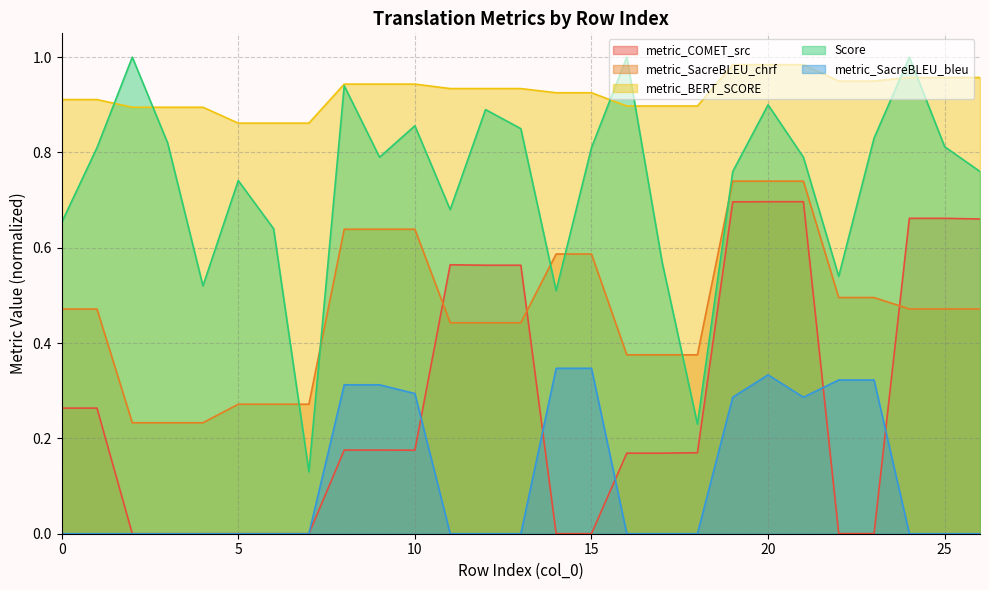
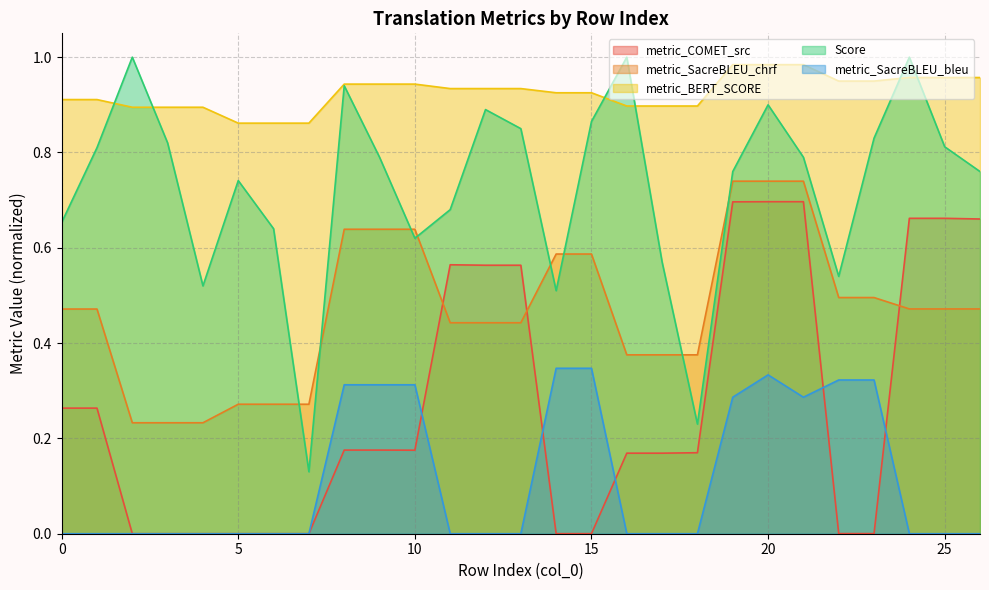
  {
    "Score": {
      "0": 0.65,
      "5": 0.74,
-     "10": 0.86,
-     "15": 0.81,
+     "10": 0.62,
+     "15": 0.87,
      "20": 0.90,
      "25": 0.81
    },
    "metric_SacreBLEU_bleu": {
      "0": 0.00,
-     "10": 0.29,
+     "10": 0.31,
      "15": 0.35,
      "20": 0.33,
      "25": 0.00
    }
  }
